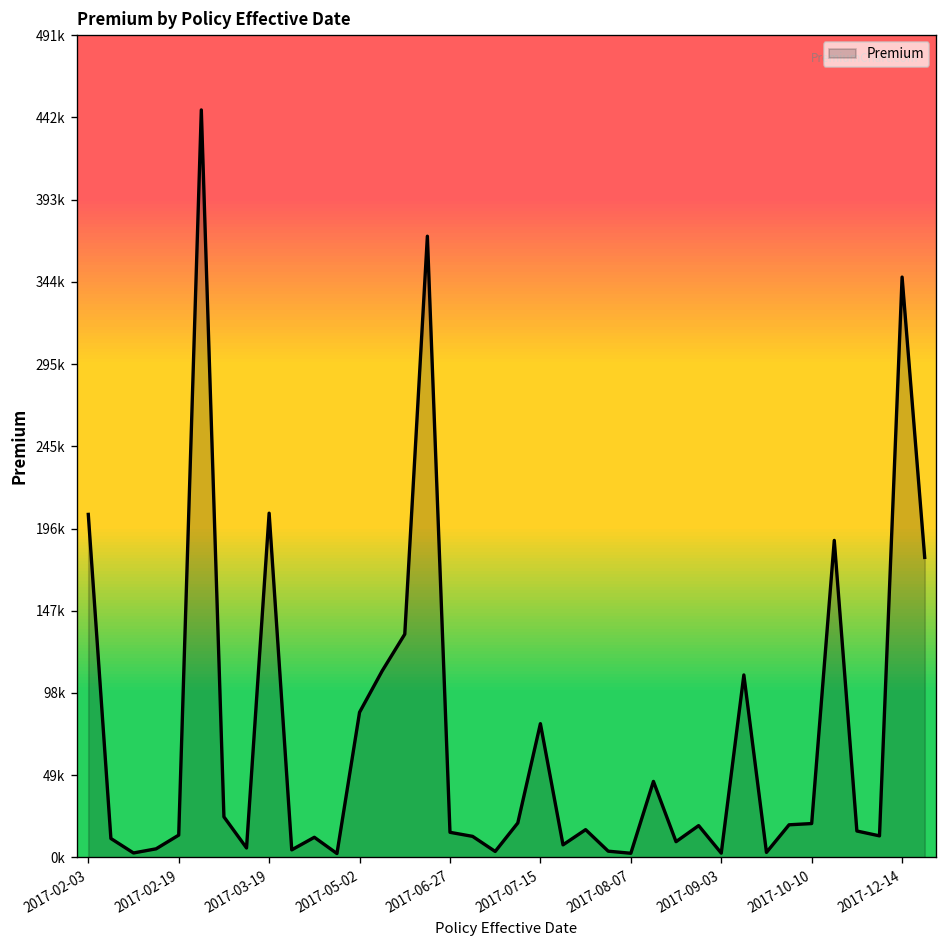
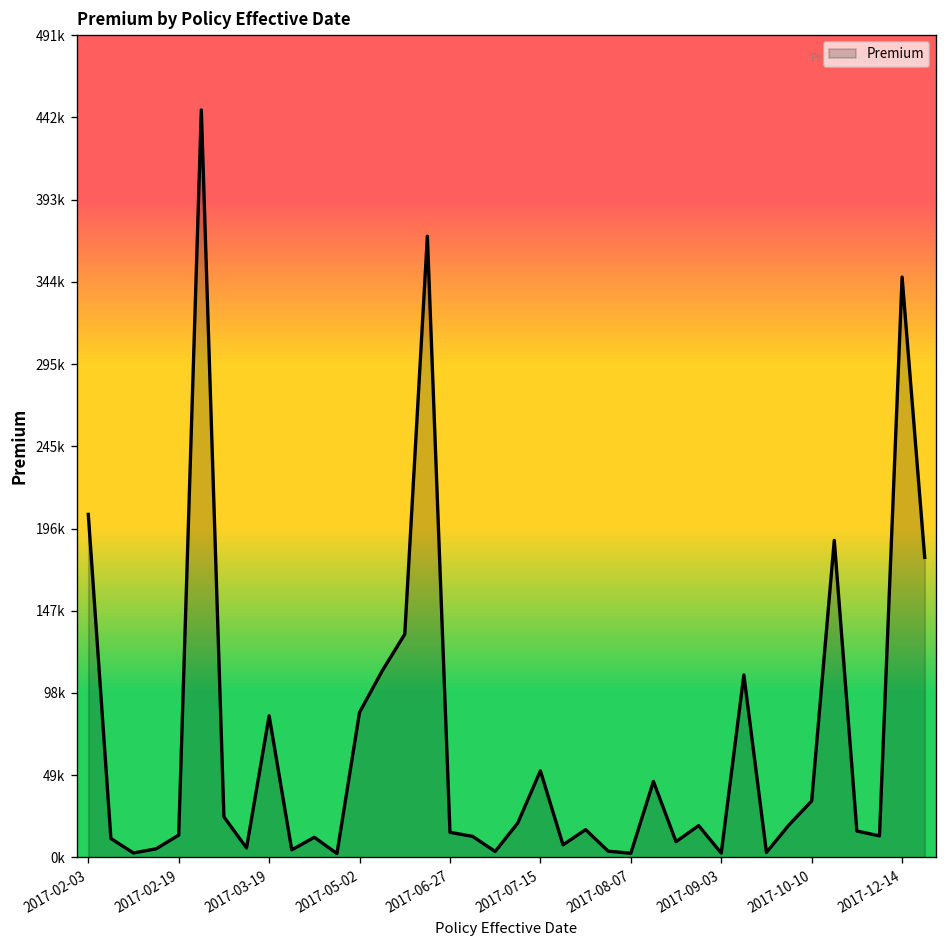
  {
    "2017-02-03": 205000,
    "2017-02-19": 13000,
-   "2017-03-19": 206000,
+   "2017-03-19": 85000,
    "2017-05-02": 87000,
    "2017-06-27": 15000,
-   "2017-07-15": 80000,
+   "2017-07-15": 52000,
    "2017-09-03": 3000,
-   "2017-10-10": 20000,
+   "2017-10-10": 34000,
    "2017-12-14": 347000
  }
